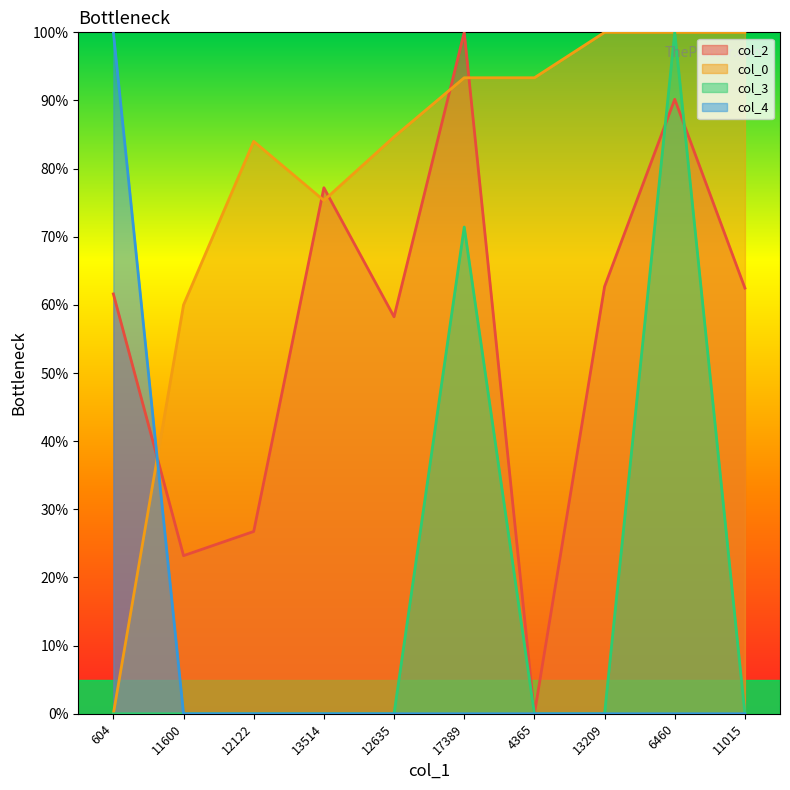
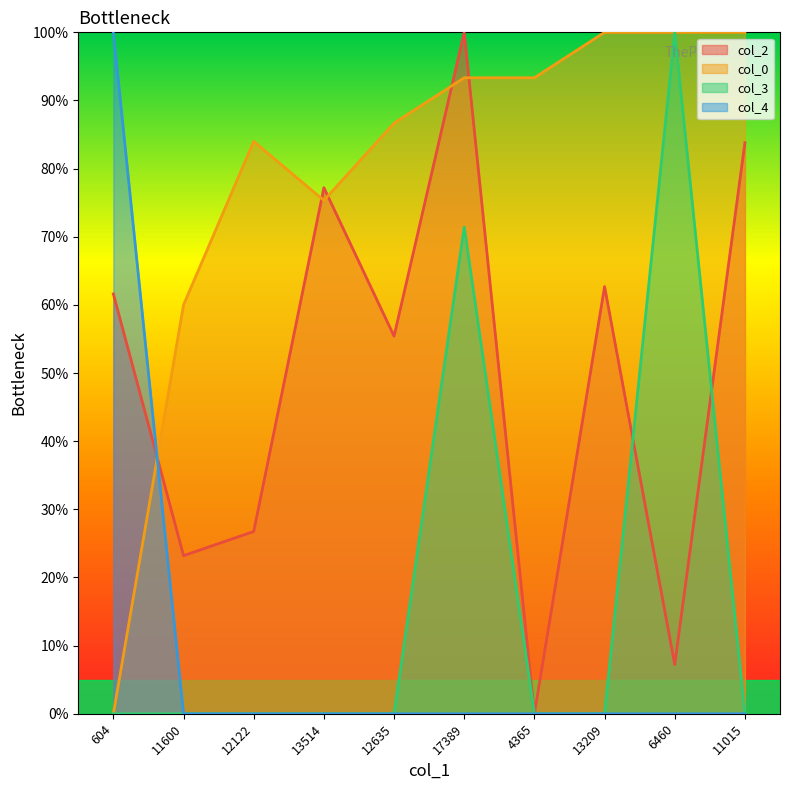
  {
    "col_2": {
      "604": "62%",
      "11600": "23%",
      "12122": "27%",
      "13514": "77%",
-     "12635": "58%",
+     "12635": "55%",
      "17389": "100%",
      "13209": "63%",
-     "6460": "90%",
-     "11015": "62%"
+     "6460": "7%",
+     "11015": "84%"
    },
    "col_0": {
      "11600": "60%",
      "12122": "84%",
      "13514": "75%",
-     "12635": "85%",
+     "12635": "87%",
      "17389": "93%",
      "4365": "93%",
      "13209": "100%",
      "11015": "100%"
    },
    "col_3": {
      "17389": "71%"
    },
    "col_4": {
      "604": "100%"
    }
  }
